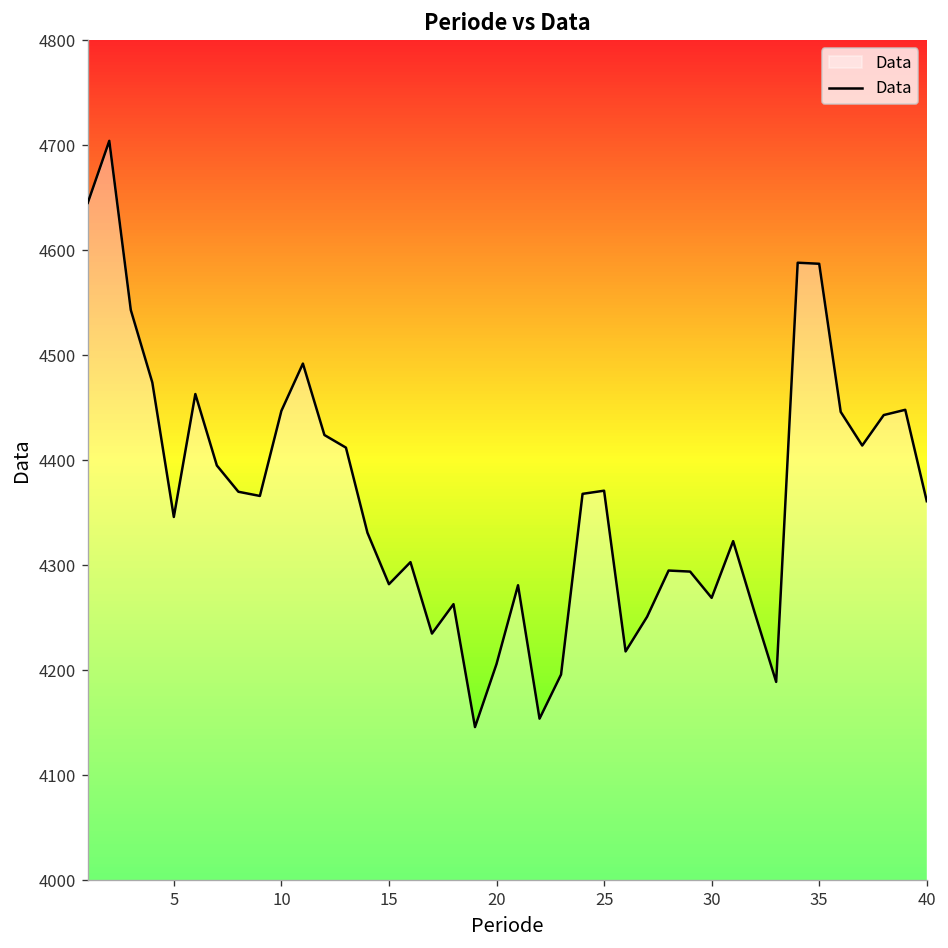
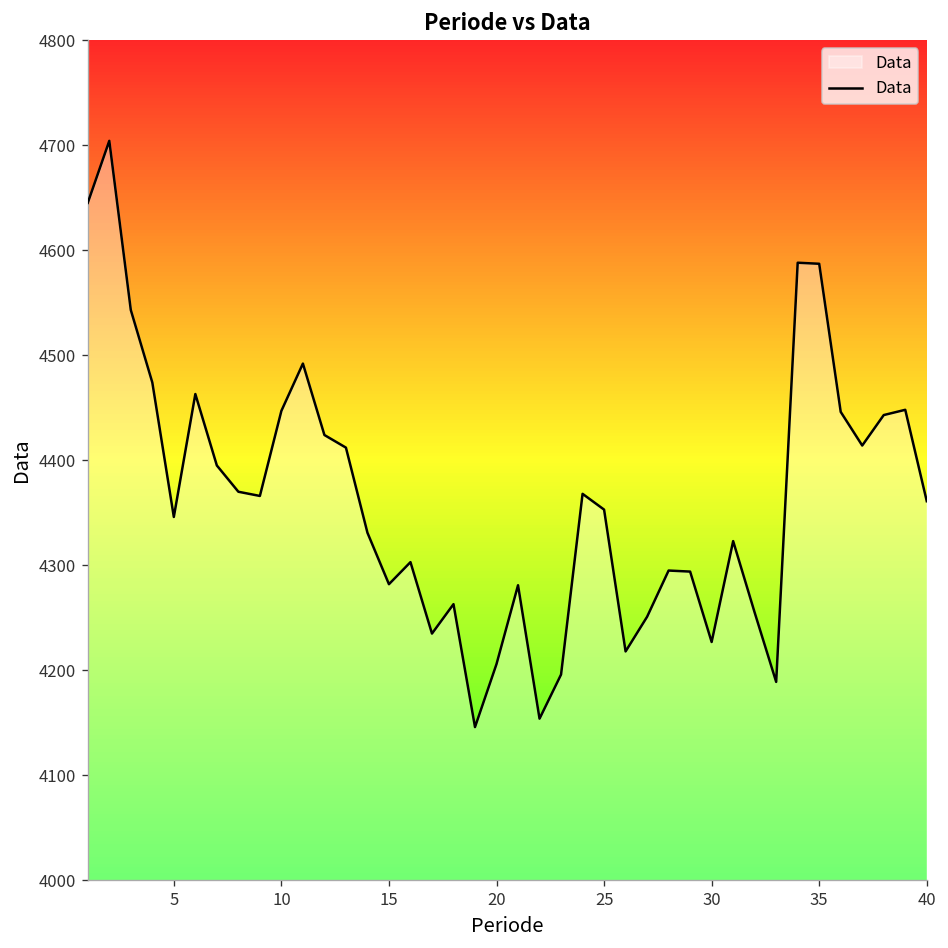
  {
    "5": 4350,
    "10": 4450,
    "15": 4280,
    "20": 4210,
-   "25": 4370,
-   "30": 4270,
+   "25": 4350,
+   "30": 4230,
    "35": 4590,
    "40": 4360
  }
